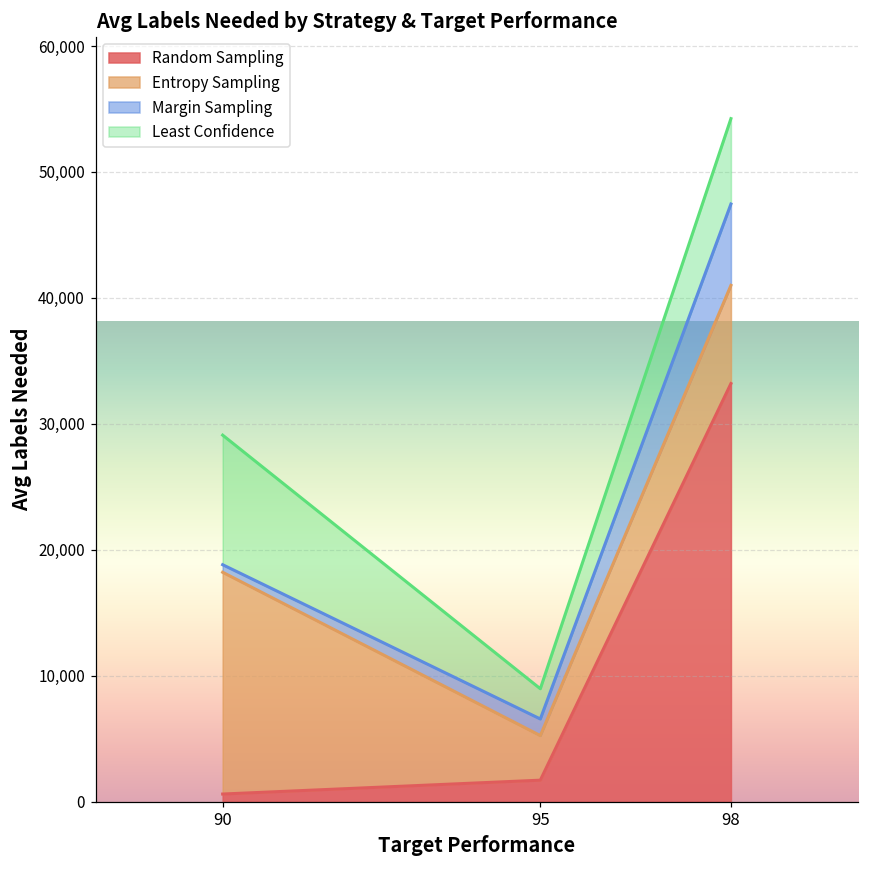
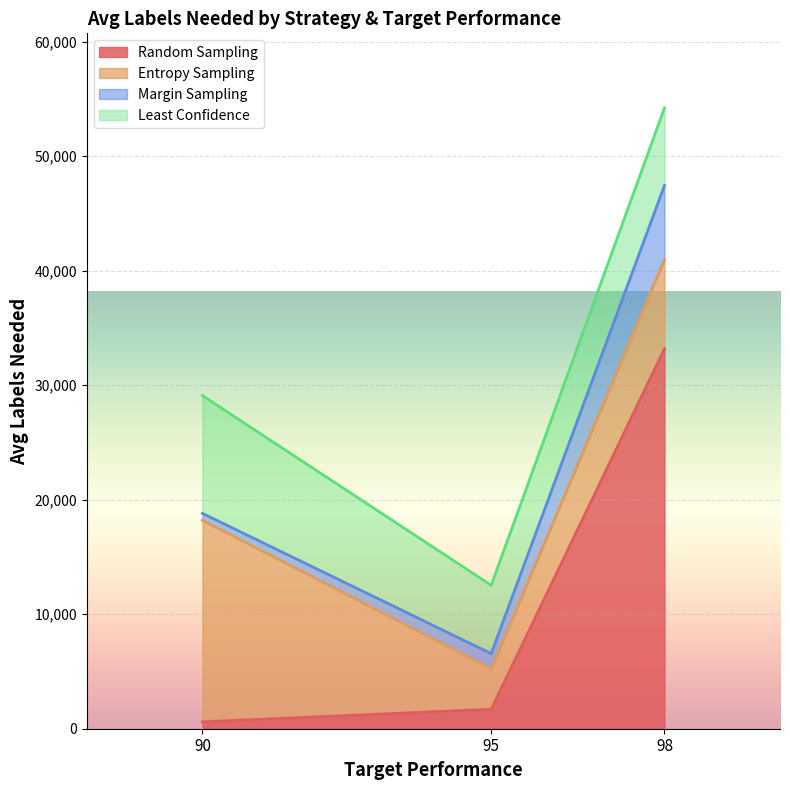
  {
    "Random Sampling": {
      "90": "600",
      "95": "1,700",
      "98": "33,200"
    },
    "Entropy Sampling": {
      "90": "17,600",
      "95": "3,500",
      "98": "7,800"
    },
    "Margin Sampling": {
      "90": "600",
      "95": "1,300",
      "98": "6,500"
    },
    "Least Confidence": {
      "90": "10,300",
-     "95": "2,400",
+     "95": "6,000",
      "98": "6,800"
    }
  }
